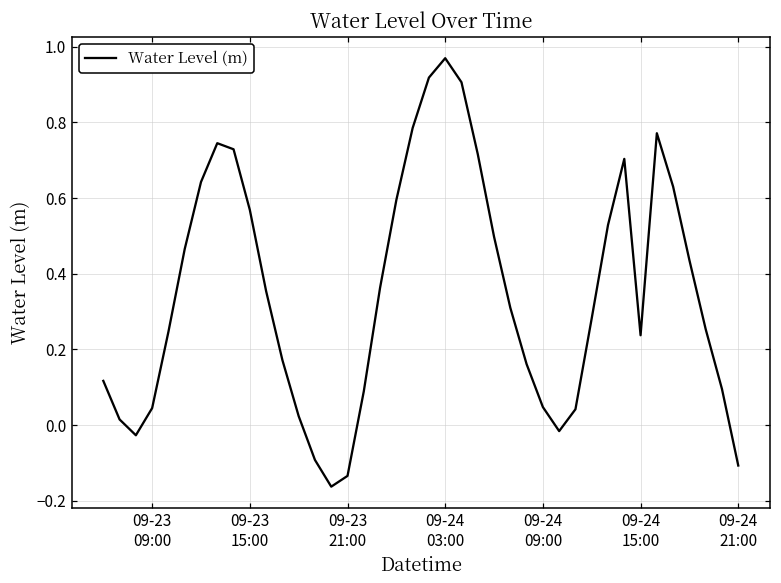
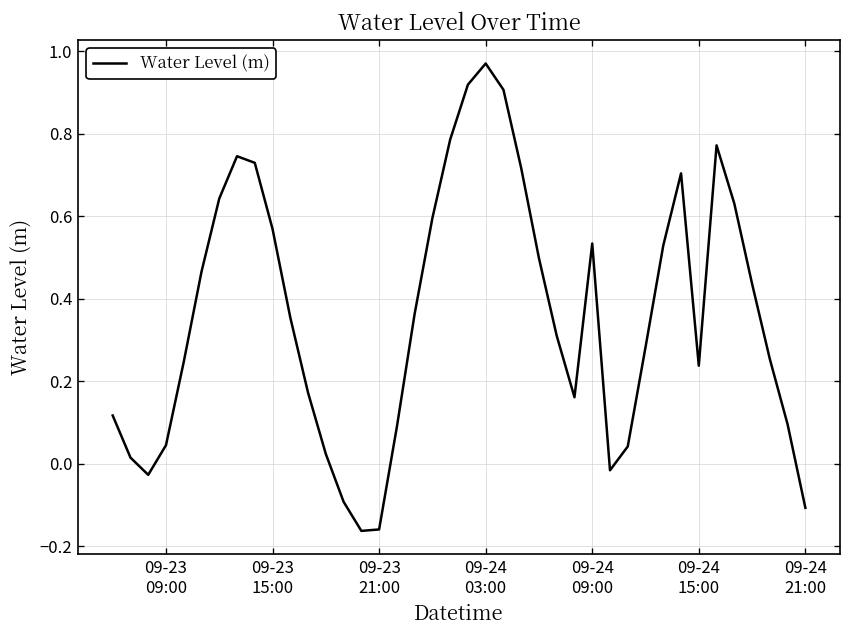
  {
    "09-23 09:00": 0.04,
    "09-23 15:00": 0.57,
-   "09-23 21:00": -0.13,
+   "09-23 21:00": -0.16,
    "09-24 03:00": 0.97,
-   "09-24 09:00": 0.05,
+   "09-24 09:00": 0.53,
    "09-24 15:00": 0.24,
    "09-24 21:00": -0.11
  }
